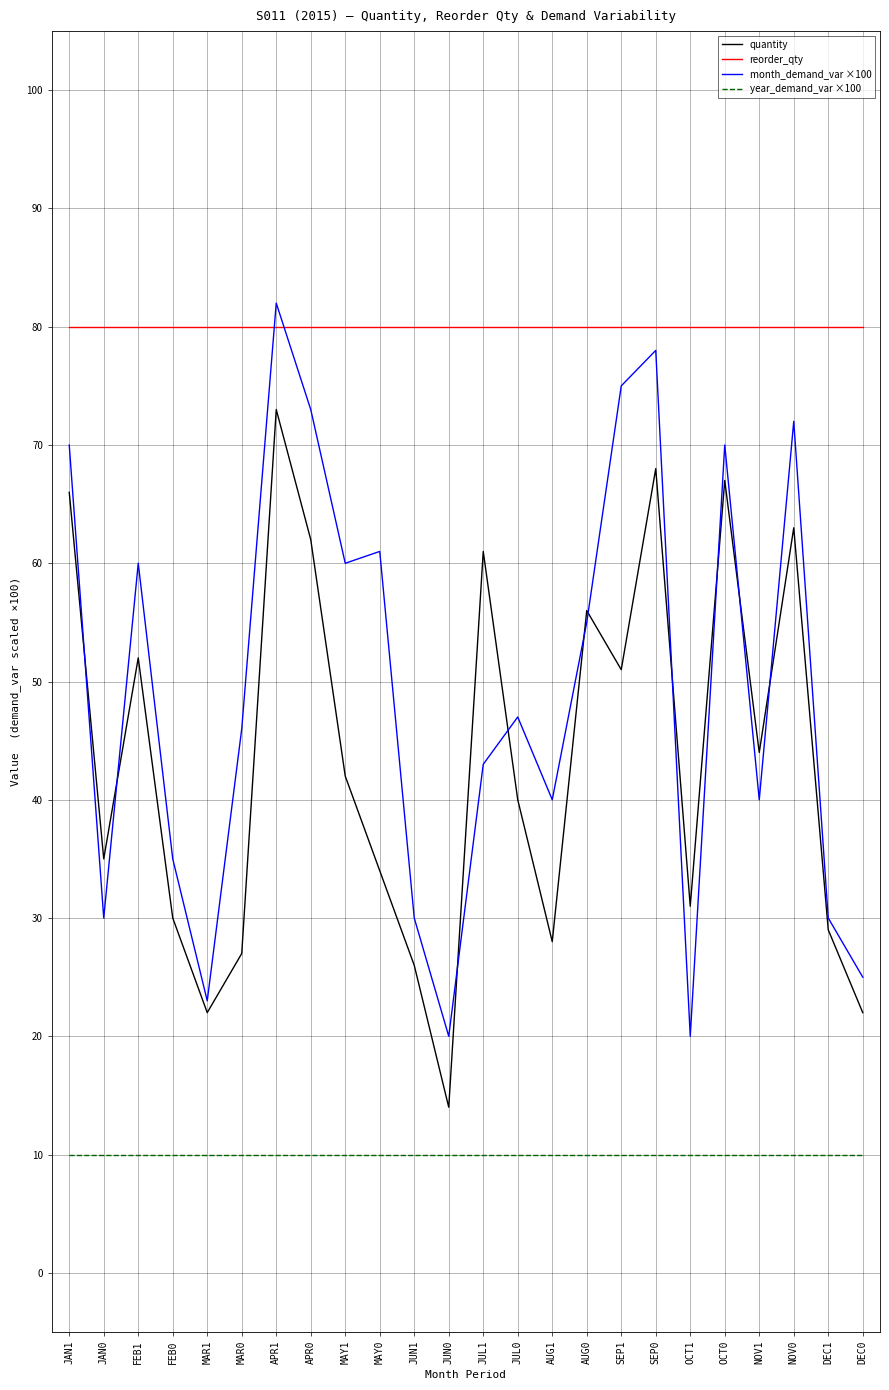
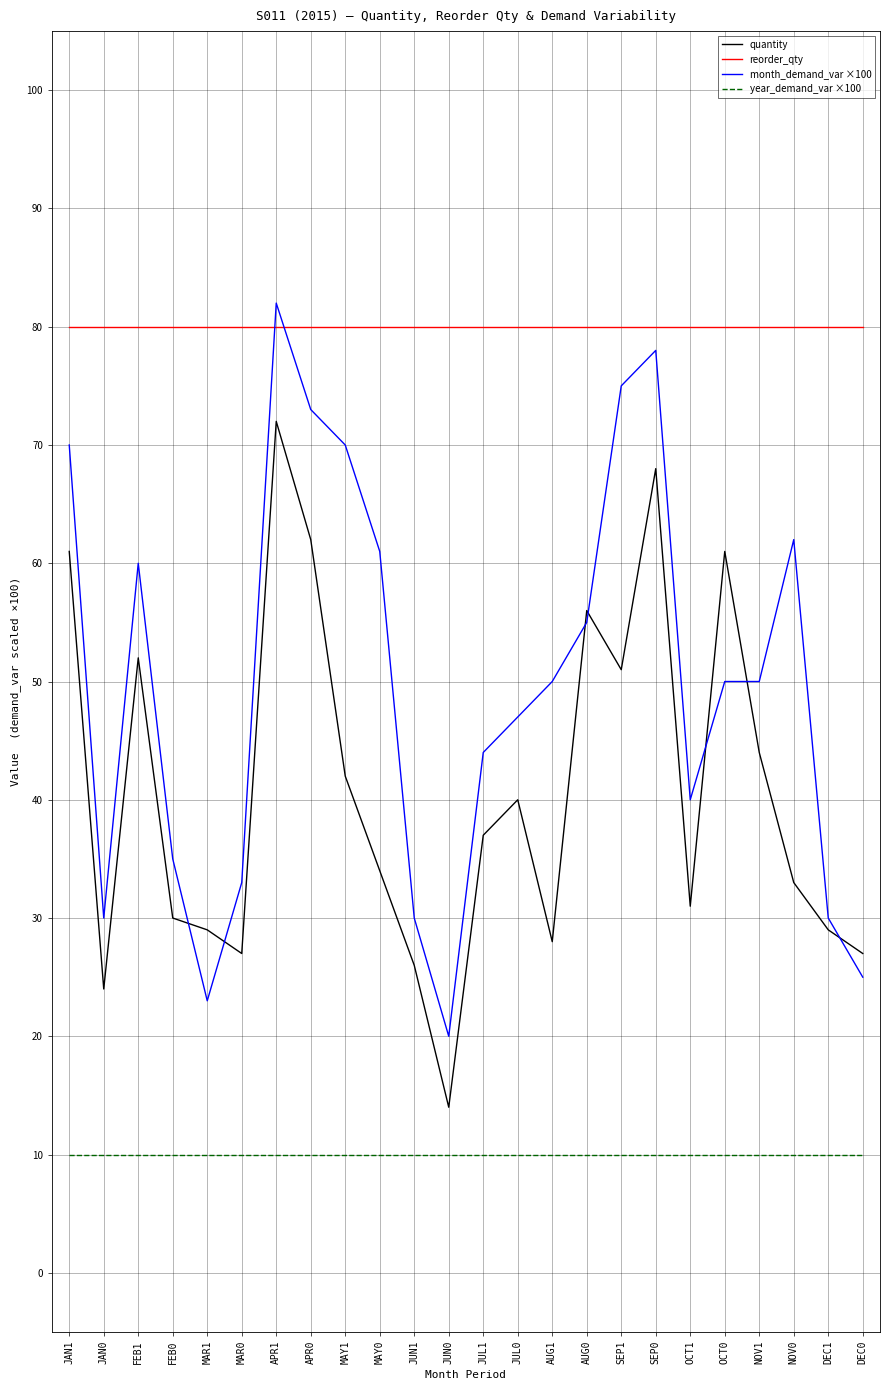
  {
    "quantity": {
-     "JAN1": 66,
-     "JAN0": 35,
+     "JAN1": 61,
+     "JAN0": 24,
      "FEB1": 52,
      "FEB0": 30,
-     "MAR1": 22,
+     "MAR1": 29,
      "MAR0": 27,
-     "APR1": 73,
+     "APR1": 72,
      "APR0": 62,
      "MAY1": 42,
      "MAY0": 34,
      "JUN1": 26,
      "JUN0": 14,
-     "JUL1": 61,
+     "JUL1": 37,
      "JUL0": 40,
      "AUG1": 28,
      "AUG0": 56,
      "SEP1": 51,
      "SEP0": 68,
      "OCT1": 31,
-     "OCT0": 67,
+     "OCT0": 61,
      "NOV1": 44,
-     "NOV0": 63,
+     "NOV0": 33,
      "DEC1": 29,
-     "DEC0": 22
+     "DEC0": 27
    },
    "reorder_qty": {
      "JAN1": 80.0,
      "JAN0": 80.0,
      "FEB1": 80.0,
      "FEB0": 80.0,
      "MAR1": 80.0,
      "MAR0": 80.0,
      "APR1": 80.0,
      "APR0": 80.0,
      "MAY1": 80.0,
      "MAY0": 80.0,
      "JUN1": 80.0,
      "JUN0": 80.0,
      "JUL1": 80.0,
      "JUL0": 80.0,
      "AUG1": 80.0,
      "AUG0": 80.0,
      "SEP1": 80.0,
      "SEP0": 80.0,
      "OCT1": 80.0,
      "OCT0": 80.0,
      "NOV1": 80.0,
      "NOV0": 80.0,
      "DEC1": 80.0,
      "DEC0": 80.0
    },
    "month_demand_var ×100": {
      "JAN1": 70.0,
      "JAN0": 30.0,
      "FEB1": 60.0,
      "FEB0": 35.0,
      "MAR1": 23.0,
-     "MAR0": 46.0,
+     "MAR0": 33.0,
      "APR1": 82.0,
      "APR0": 73.0,
-     "MAY1": 60.0,
+     "MAY1": 70.0,
      "MAY0": 61.0,
      "JUN1": 30.0,
      "JUN0": 20.0,
-     "JUL1": 43.0,
+     "JUL1": 44.0,
      "JUL0": 47.0,
-     "AUG1": 40.0,
+     "AUG1": 50.0,
      "AUG0": 55.0,
      "SEP1": 75.0,
      "SEP0": 78.0,
-     "OCT1": 20.0,
-     "OCT0": 70.0,
-     "NOV1": 40.0,
-     "NOV0": 72.0,
+     "OCT1": 40.0,
+     "OCT0": 50.0,
+     "NOV1": 50.0,
+     "NOV0": 62.0,
      "DEC1": 30.0,
      "DEC0": 25.0
    },
    "year_demand_var ×100": {
      "JAN1": 10.0,
      "JAN0": 10.0,
      "FEB1": 10.0,
      "FEB0": 10.0,
      "MAR1": 10.0,
      "MAR0": 10.0,
      "APR1": 10.0,
      "APR0": 10.0,
      "MAY1": 10.0,
      "MAY0": 10.0,
      "JUN1": 10.0,
      "JUN0": 10.0,
      "JUL1": 10.0,
      "JUL0": 10.0,
      "AUG1": 10.0,
      "AUG0": 10.0,
      "SEP1": 10.0,
      "SEP0": 10.0,
      "OCT1": 10.0,
      "OCT0": 10.0,
      "NOV1": 10.0,
      "NOV0": 10.0,
      "DEC1": 10.0,
      "DEC0": 10.0
    }
  }
